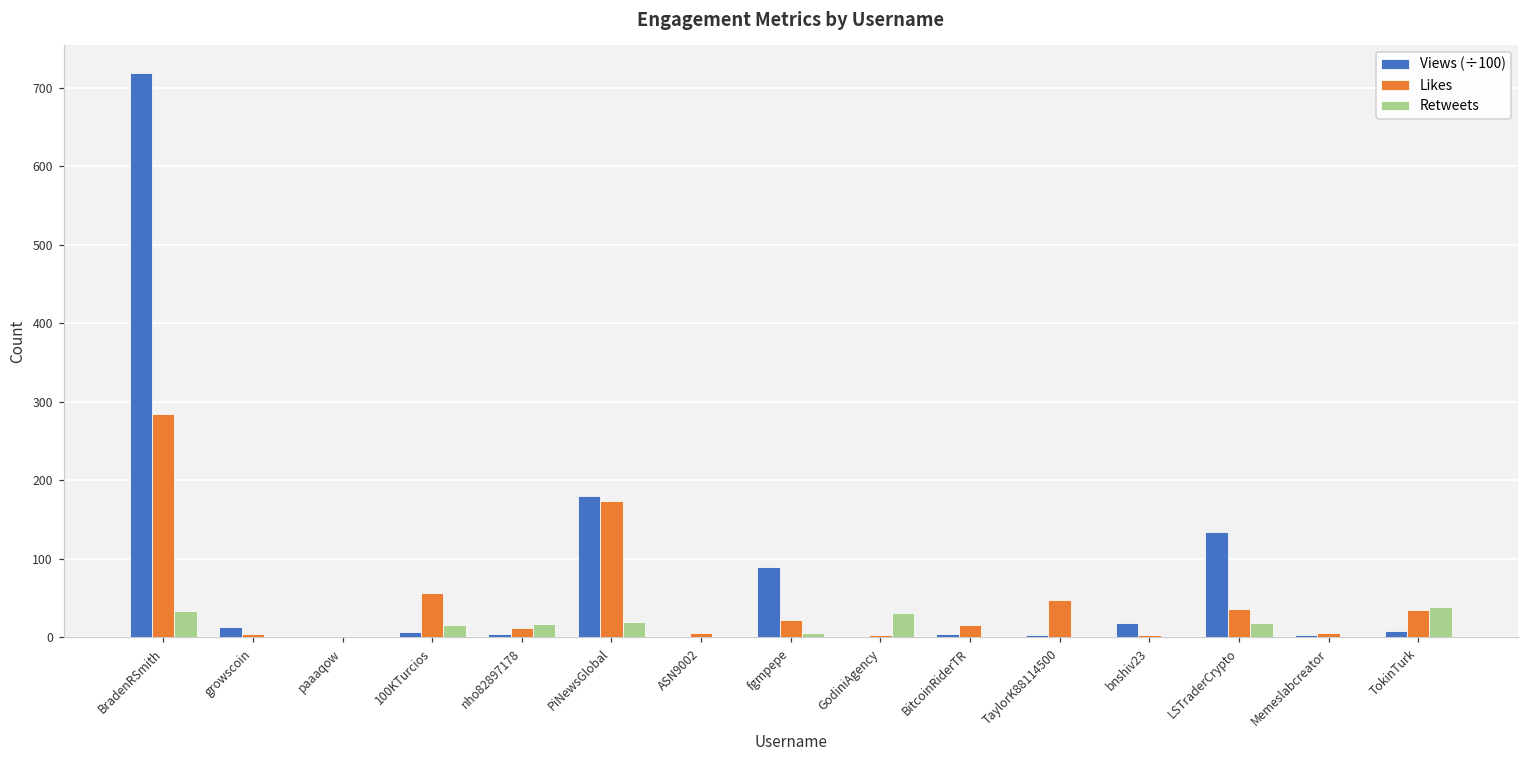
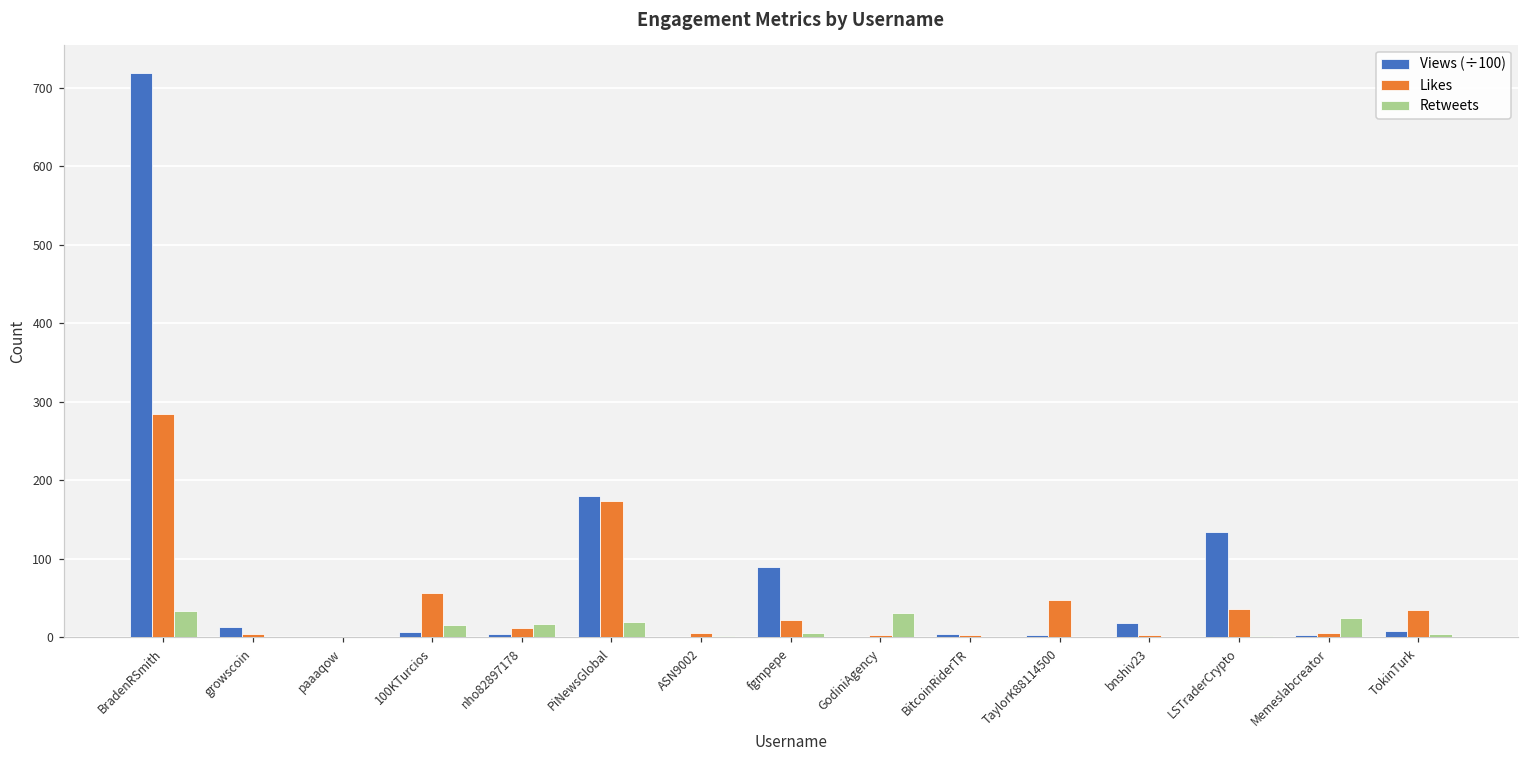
  {
    "Views (÷100)": {
      "BradenRSmith": 720,
      "growscoin": 10,
      "100KTurcios": 10,
      "nho82897178": 0,
      "PiNewsGlobal": 180,
      "fgmpepe": 90,
      "BitcoinRiderTR": 0,
      "bnshiv23": 20,
      "LSTraderCrypto": 130,
      "TokinTurk": 10
    },
    "Likes": {
      "BradenRSmith": 290,
      "growscoin": 0,
      "paaaqow": 0,
      "100KTurcios": 60,
      "nho82897178": 10,
      "PiNewsGlobal": 170,
      "ASN9002": 10,
      "fgmpepe": 20,
-     "BitcoinRiderTR": 20,
+     "BitcoinRiderTR": 0,
      "TaylorK88114500": 50,
      "LSTraderCrypto": 40,
      "Memeslabcreator": 10,
      "TokinTurk": 40
    },
    "Retweets": {
      "BradenRSmith": 30,
      "growscoin": 0,
      "paaaqow": 0,
      "100KTurcios": 20,
      "nho82897178": 20,
      "PiNewsGlobal": 20,
      "fgmpepe": 10,
      "GodiniAgency": 30,
      "BitcoinRiderTR": 0,
      "TaylorK88114500": 0,
      "bnshiv23": 0,
-     "LSTraderCrypto": 20,
-     "Memeslabcreator": 0,
-     "TokinTurk": 40
+     "LSTraderCrypto": 0,
+     "Memeslabcreator": 30,
+     "TokinTurk": 0
    }
  }
